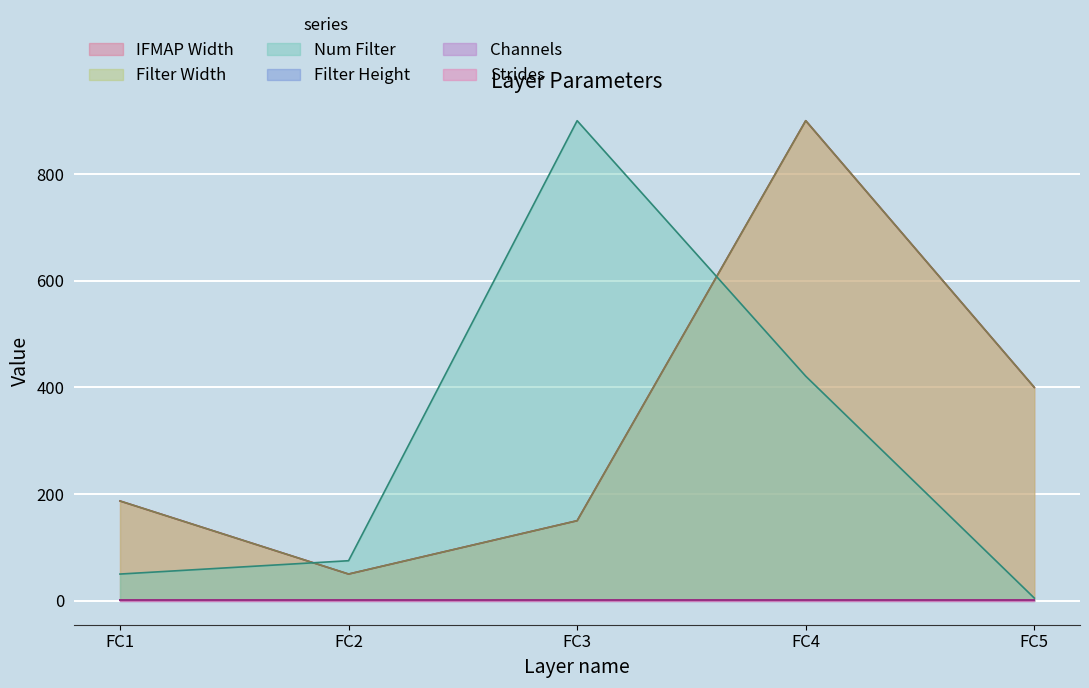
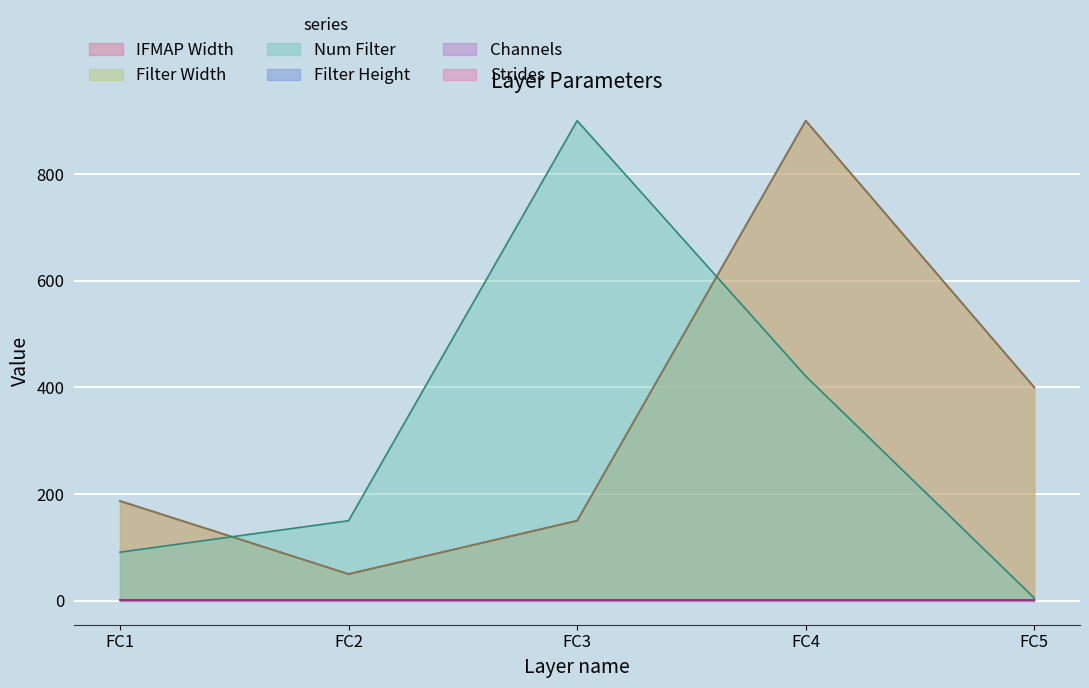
  {
    "Filter Width": {
      "FC1": 190,
      "FC2": 50,
      "FC3": 150,
      "FC4": 900,
      "FC5": 400
    },
    "Num Filter": {
-     "FC1": 50,
-     "FC2": 80,
+     "FC1": 90,
+     "FC2": 150,
      "FC3": 900,
      "FC4": 420
    },
    "Strides": {
      "FC1": 0,
      "FC2": 0,
      "FC3": 0,
      "FC4": 0
    }
  }
